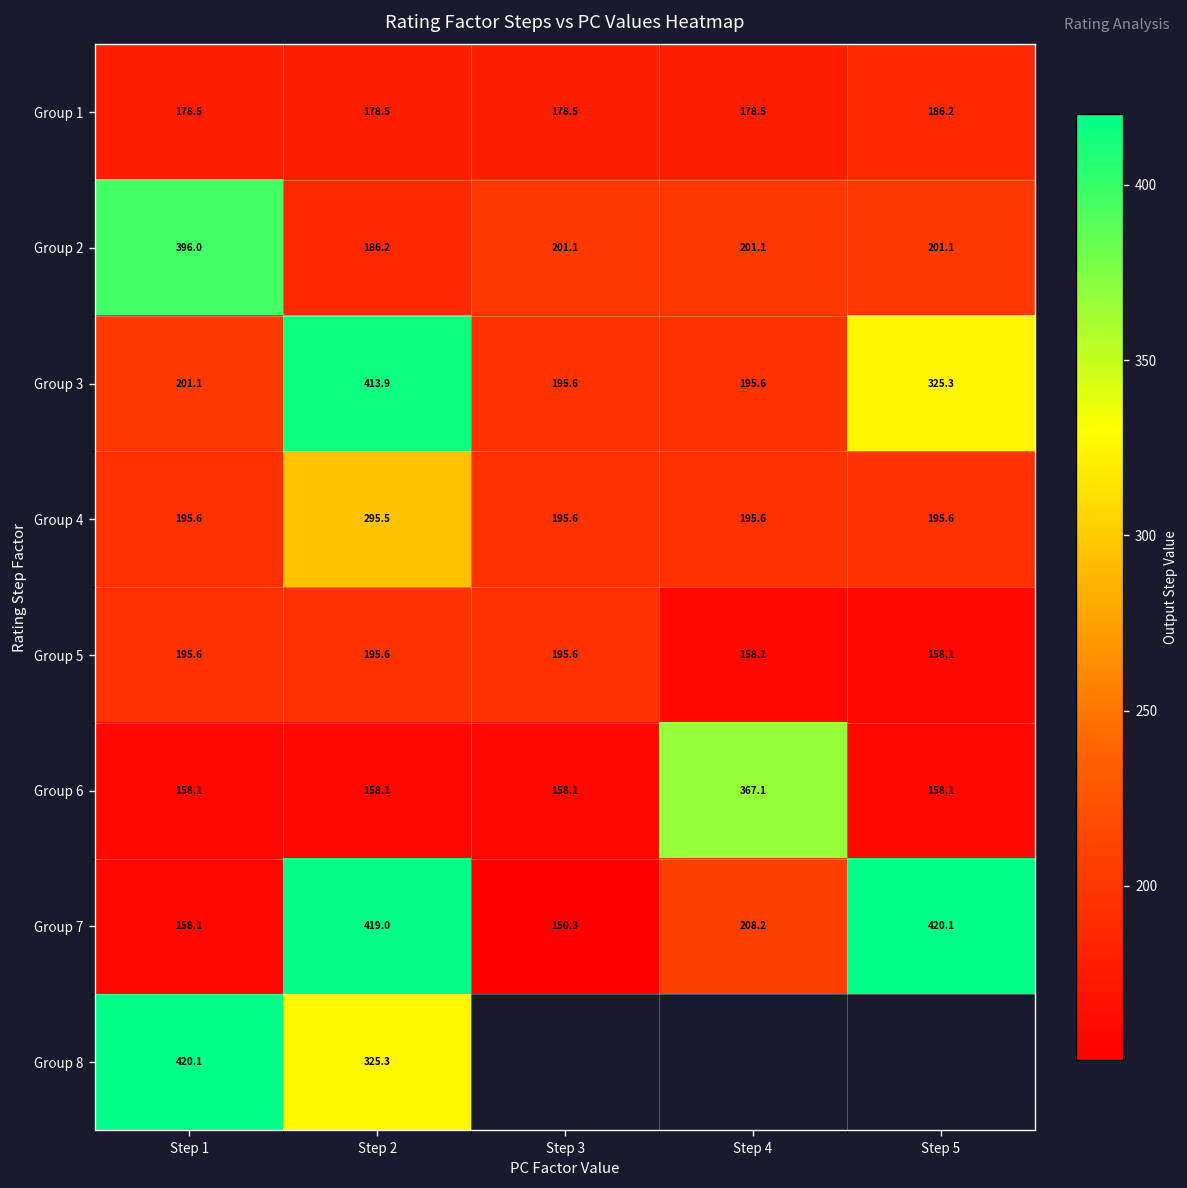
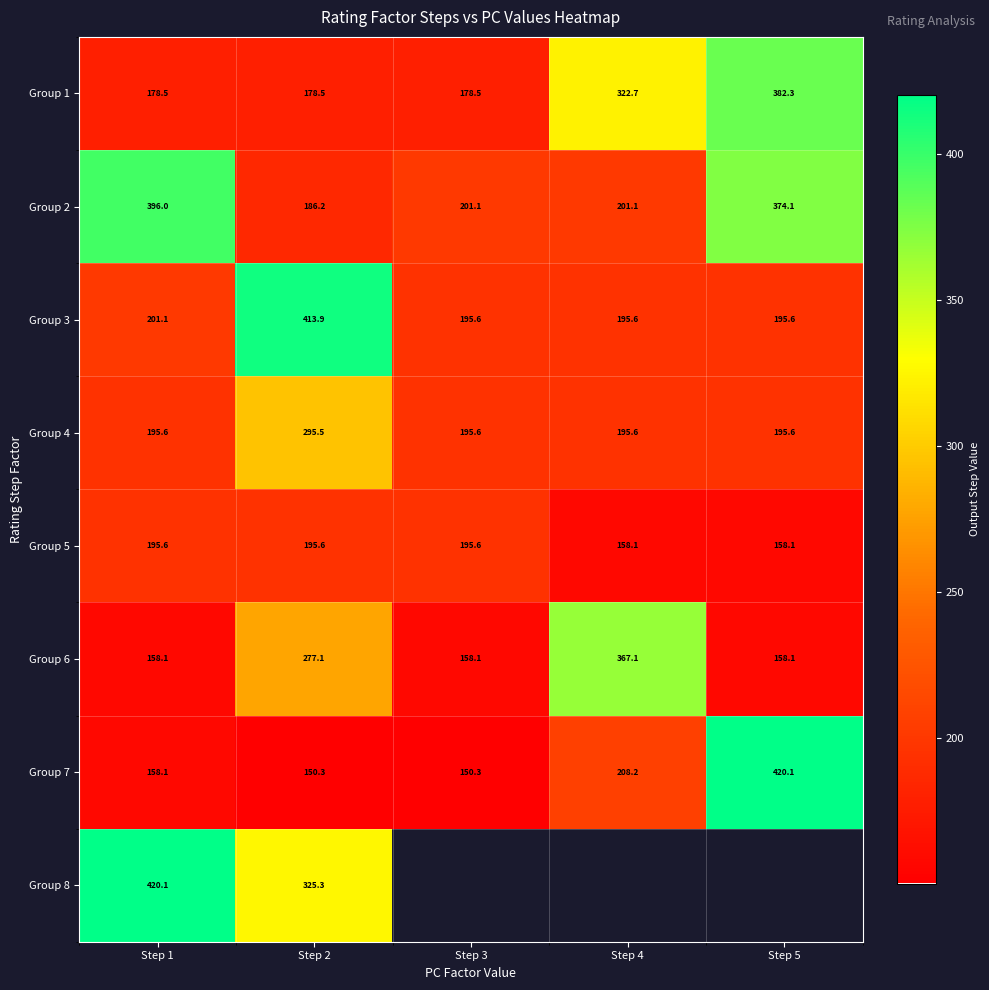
  {
    "Group 1": {
      "Step 1": 178.5,
      "Step 2": 178.5,
      "Step 3": 178.5,
-     "Step 4": 178.5,
-     "Step 5": 186.2
+     "Step 4": 322.7,
+     "Step 5": 382.3
    },
    "Group 2": {
      "Step 1": 396.0,
      "Step 2": 186.2,
      "Step 3": 201.1,
      "Step 4": 201.1,
-     "Step 5": 201.1
+     "Step 5": 374.1
    },
    "Group 3": {
      "Step 1": 201.1,
      "Step 2": 413.9,
      "Step 3": 195.6,
      "Step 4": 195.6,
-     "Step 5": 325.3
+     "Step 5": 195.6
    },
    "Group 4": {
      "Step 1": 195.6,
      "Step 2": 295.5,
      "Step 3": 195.6,
      "Step 4": 195.6,
      "Step 5": 195.6
    },
    "Group 5": {
      "Step 1": 195.6,
      "Step 2": 195.6,
      "Step 3": 195.6,
      "Step 4": 158.1,
      "Step 5": 158.1
    },
    "Group 6": {
      "Step 1": 158.1,
-     "Step 2": 158.1,
+     "Step 2": 277.1,
      "Step 3": 158.1,
      "Step 4": 367.1,
      "Step 5": 158.1
    },
    "Group 7": {
      "Step 1": 158.1,
-     "Step 2": 419.0,
+     "Step 2": 150.3,
      "Step 3": 150.3,
      "Step 4": 208.2,
      "Step 5": 420.1
    },
    "Group 8": {
      "Step 1": 420.1,
      "Step 2": 325.3
    }
  }
